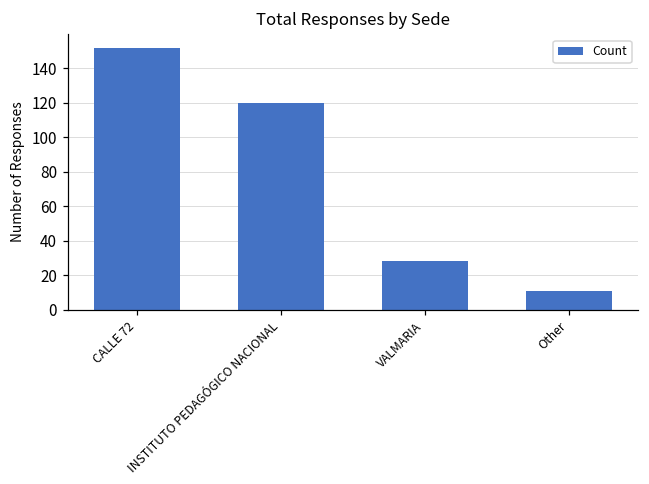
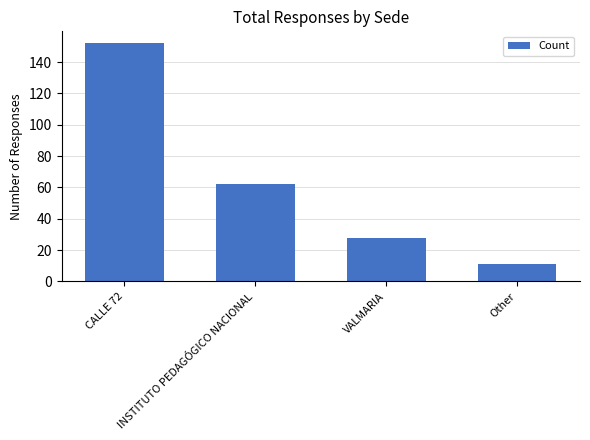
  {
    "CALLE 72": 152,
-   "INSTITUTO PEDAGÓGICO NACIONAL": 120,
+   "INSTITUTO PEDAGÓGICO NACIONAL": 62,
    "VALMARIA": 28,
    "Other": 11
  }
